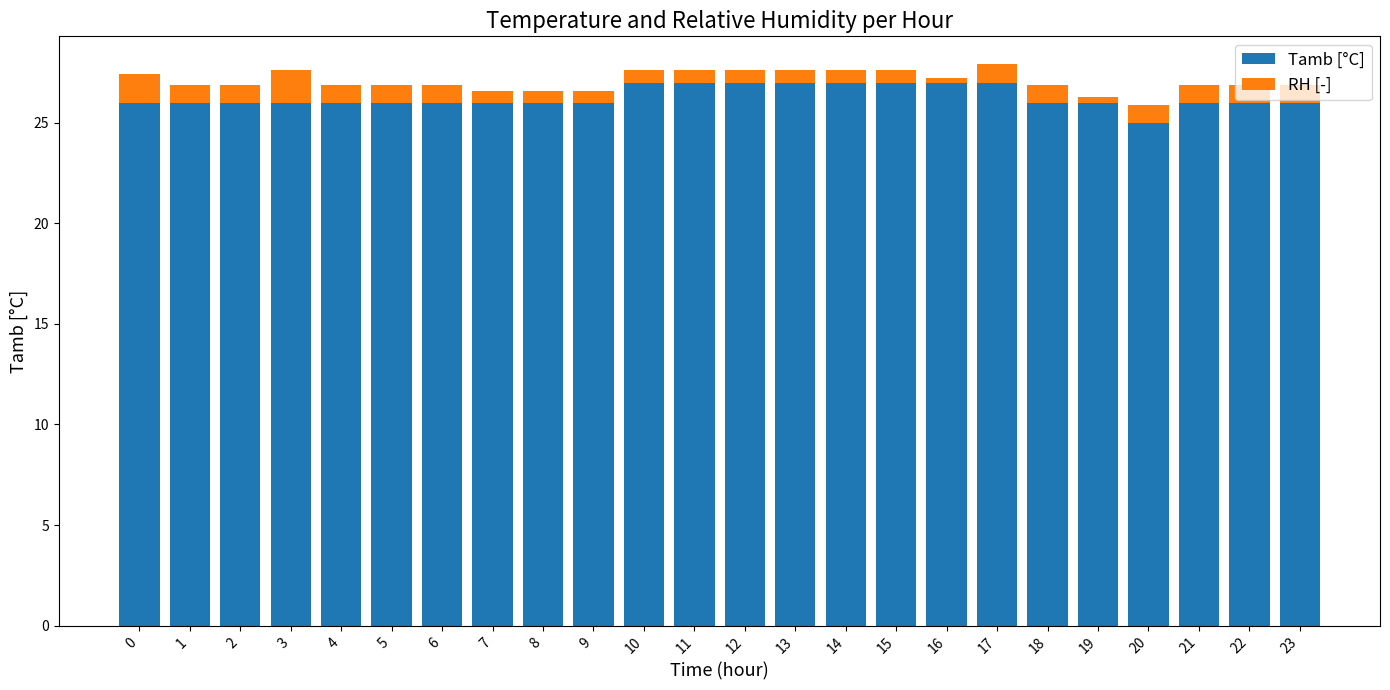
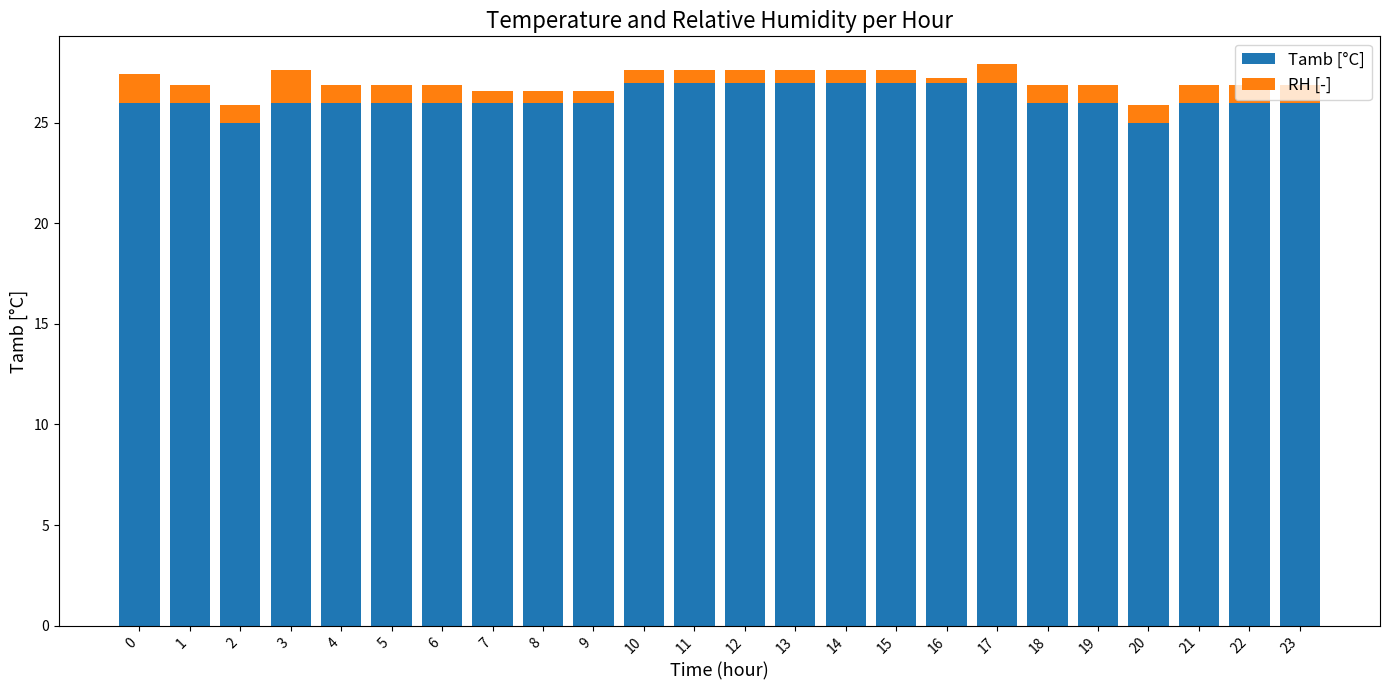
  {
    "Tamb [°C]": {
      "0": 26,
      "1": 26,
-     "2": 26,
+     "2": 25,
      "3": 26,
      "4": 26,
      "5": 26,
      "6": 26,
      "7": 26,
      "8": 26,
      "9": 26,
      "10": 27,
      "11": 27,
      "12": 27,
      "13": 27,
      "14": 27,
      "15": 27,
      "16": 27,
      "17": 27,
      "18": 26,
      "19": 26,
      "20": 25,
      "21": 26,
      "22": 26,
      "23": 26
    },
    "RH [-]": {
      "0": 1.4,
      "1": 0.9,
      "2": 0.9,
      "3": 1.6,
      "4": 0.9,
      "5": 0.9,
      "6": 0.9,
      "7": 0.6,
      "8": 0.6,
      "9": 0.6,
      "10": 0.6,
      "11": 0.6,
      "12": 0.6,
      "13": 0.6,
      "14": 0.6,
      "15": 0.6,
      "16": 0.2,
      "17": 0.9,
      "18": 0.9,
-     "19": 0.3,
+     "19": 0.9,
      "20": 0.9,
      "21": 0.9
    }
  }
